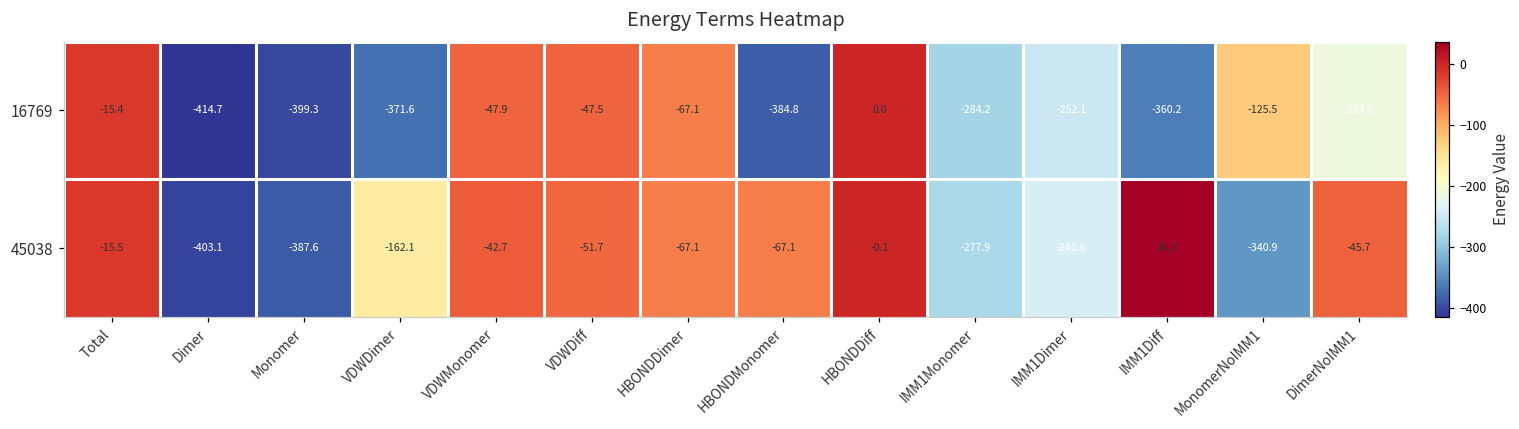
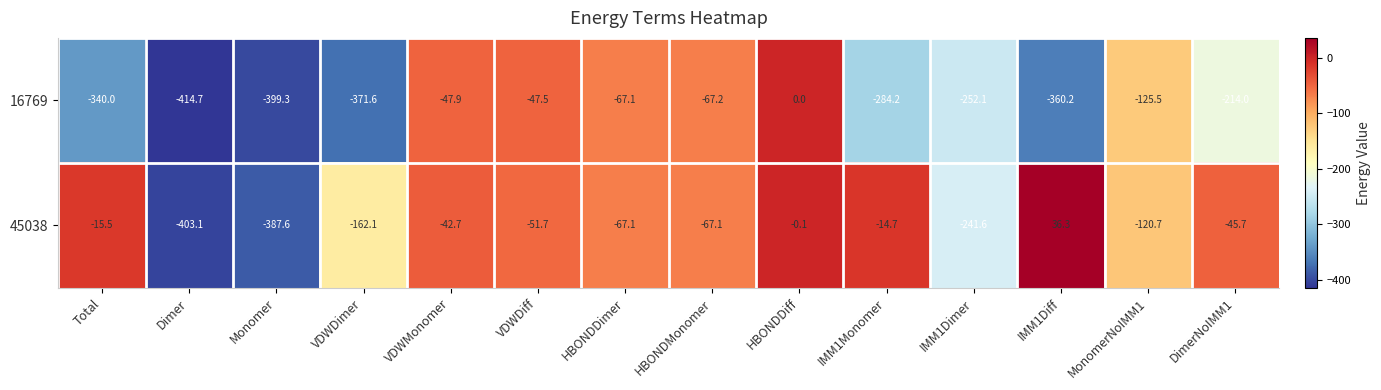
  {
    "16769": {
-     "Total": -15.4,
+     "Total": -340.0,
      "Dimer": -414.7,
      "Monomer": -399.3,
      "VDWDimer": -371.6,
      "VDWMonomer": -47.9,
      "VDWDiff": -47.5,
      "HBONDDimer": -67.1,
-     "HBONDMonomer": -384.8,
+     "HBONDMonomer": -67.2,
      "HBONDDiff": 0.0,
      "IMM1Monomer": -284.2,
      "IMM1Dimer": -252.1,
      "IMM1Diff": -360.2,
      "MonomerNoIMM1": -125.5
    },
    "45038": {
      "Total": -15.5,
      "Dimer": -403.1,
      "Monomer": -387.6,
      "VDWDimer": -162.1,
      "VDWMonomer": -42.7,
      "VDWDiff": -51.7,
      "HBONDDimer": -67.1,
      "HBONDMonomer": -67.1,
      "HBONDDiff": -0.1,
-     "IMM1Monomer": -277.9,
+     "IMM1Monomer": -14.7,
      "IMM1Diff": 36.3,
-     "MonomerNoIMM1": -340.9,
+     "MonomerNoIMM1": -120.7,
      "DimerNoIMM1": -45.7
    }
  }
